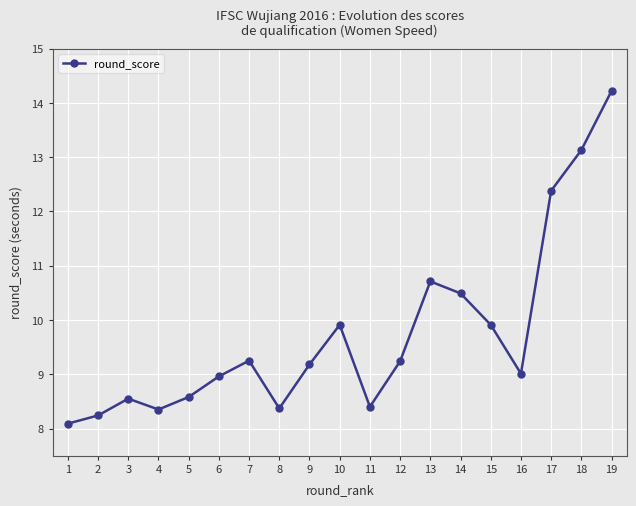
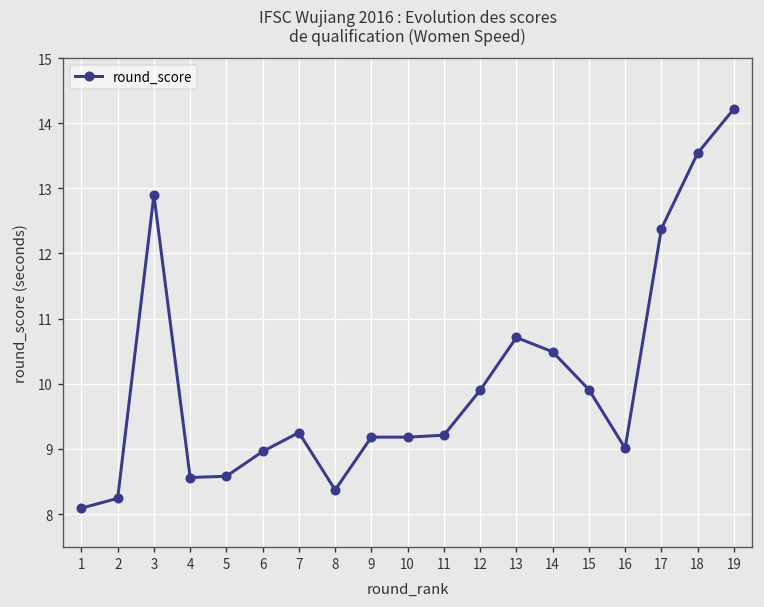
  {
    "1": 8.1,
    "2": 8.2,
-   "3": 8.6,
-   "4": 8.4,
+   "3": 12.9,
+   "4": 8.6,
    "5": 8.6,
    "6": 9.0,
    "7": 9.3,
    "8": 8.4,
    "9": 9.2,
-   "10": 9.9,
-   "11": 8.4,
-   "12": 9.2,
+   "10": 9.2,
+   "11": 9.2,
+   "12": 9.9,
    "13": 10.7,
    "14": 10.5,
    "15": 9.9,
    "16": 9.0,
    "17": 12.4,
-   "18": 13.1,
+   "18": 13.5,
    "19": 14.2
  }
